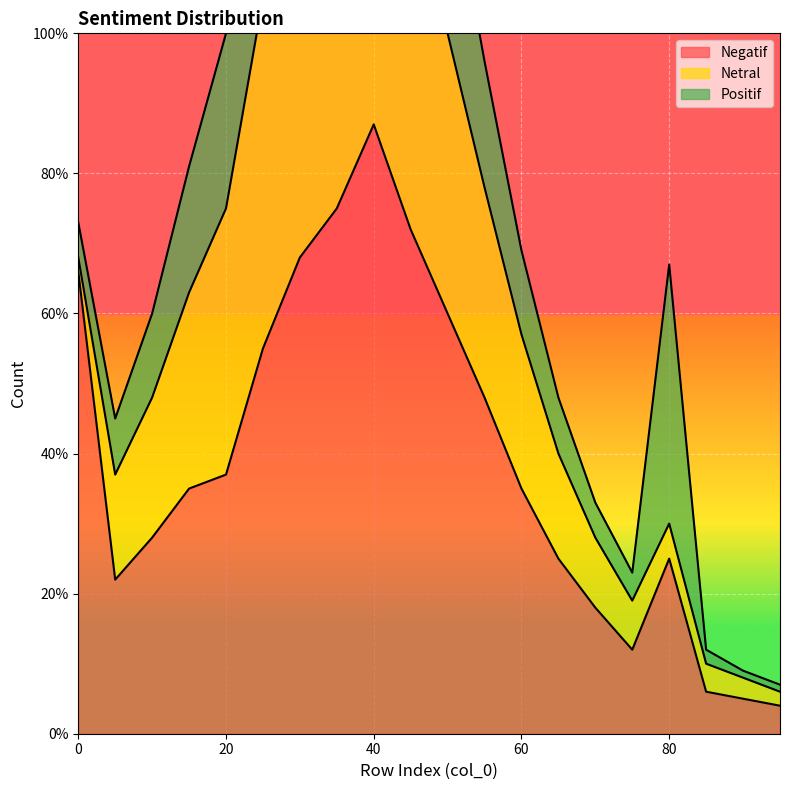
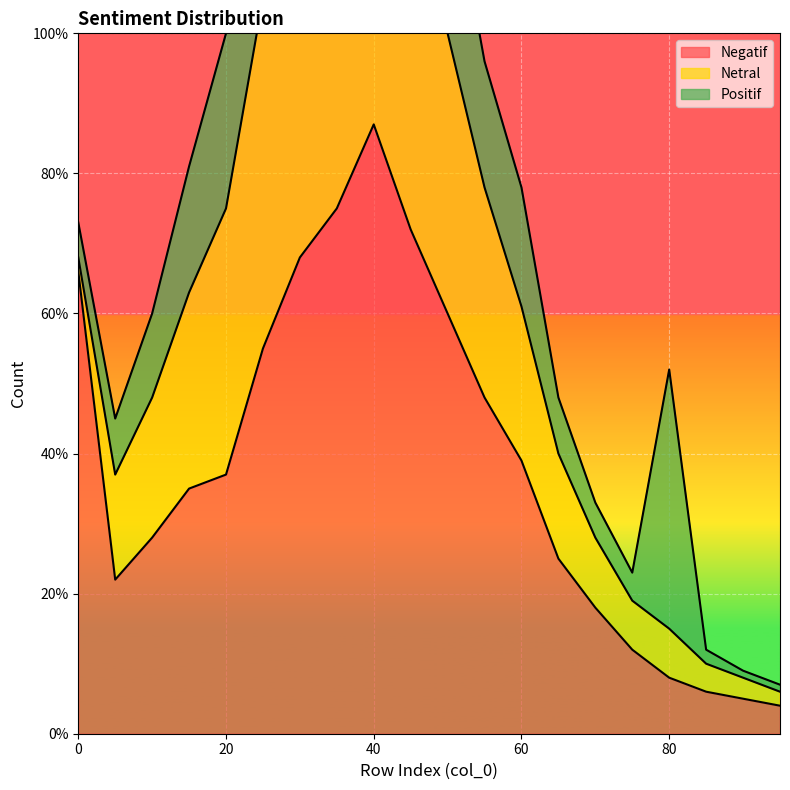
  {
    "Negatif": {
      "0": "66%",
      "20": "37%",
      "40": "87%",
-     "60": "35%",
-     "80": "25%"
+     "60": "39%",
+     "80": "8%"
    },
    "Netral": {
      "0": "2%",
      "20": "38%",
      "60": "22%",
-     "80": "5%"
+     "80": "7%"
    },
    "Positif": {
      "0": "5%",
      "20": "25%",
-     "60": "12%",
+     "60": "17%",
      "80": "37%"
    }
  }
